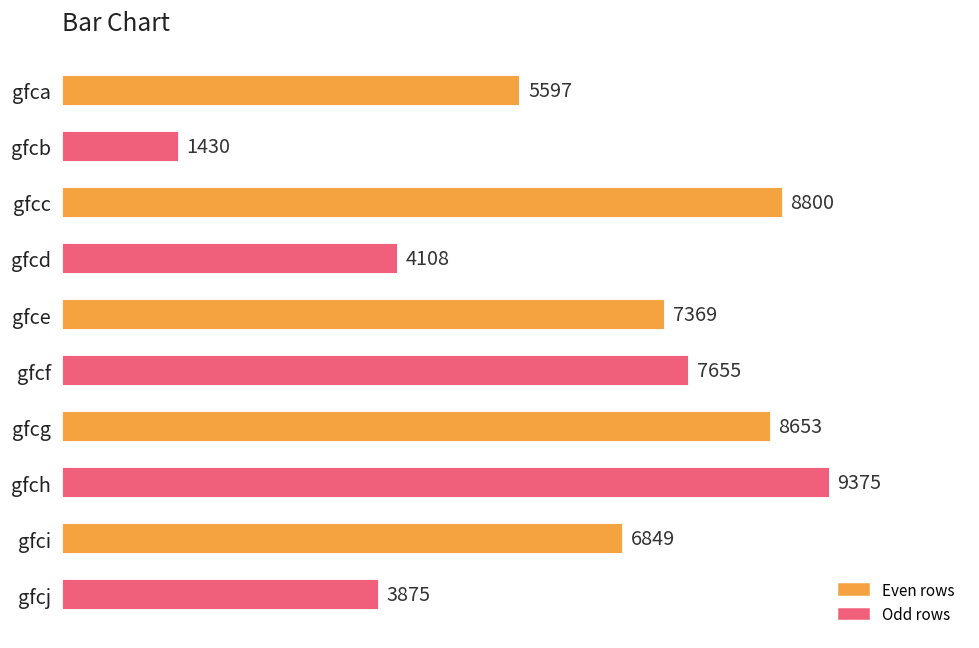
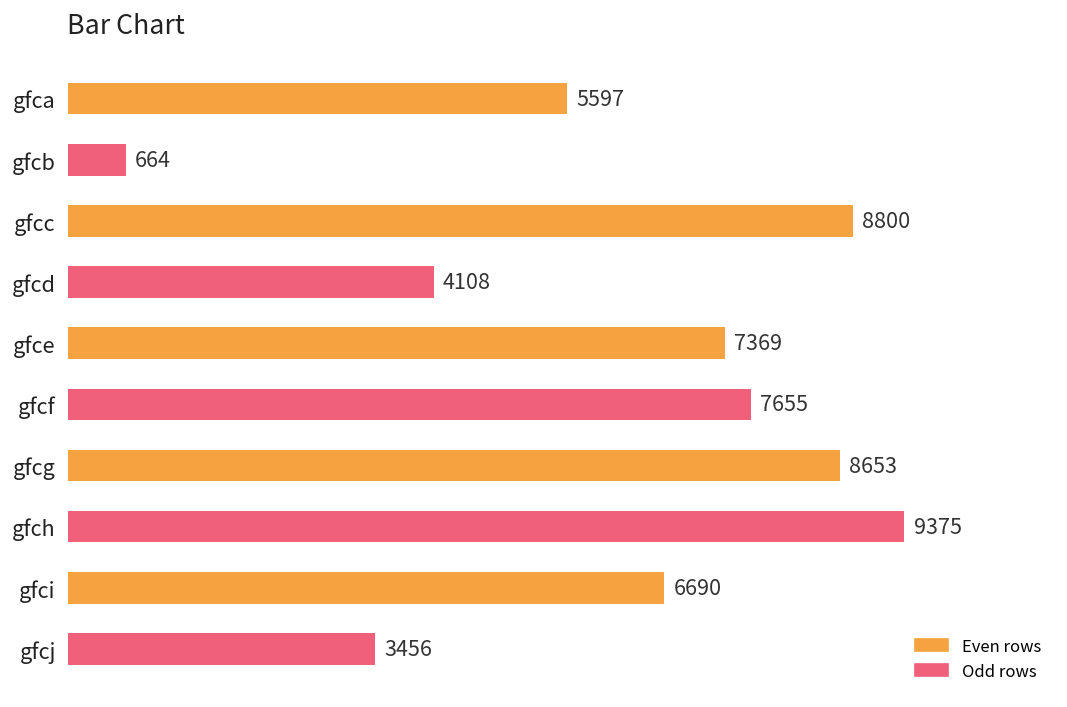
  {
    "gfca": 5597,
-   "gfcb": 1430,
+   "gfcb": 664,
    "gfcc": 8800,
    "gfcd": 4108,
    "gfce": 7369,
    "gfcf": 7655,
    "gfcg": 8653,
    "gfch": 9375,
-   "gfci": 6849,
-   "gfcj": 3875
+   "gfci": 6690,
+   "gfcj": 3456
  }
